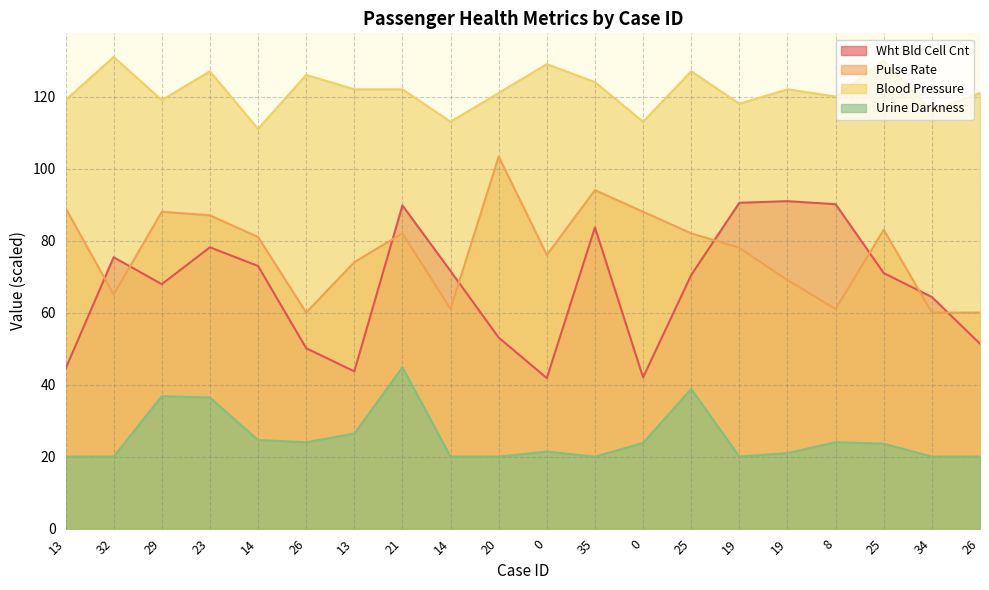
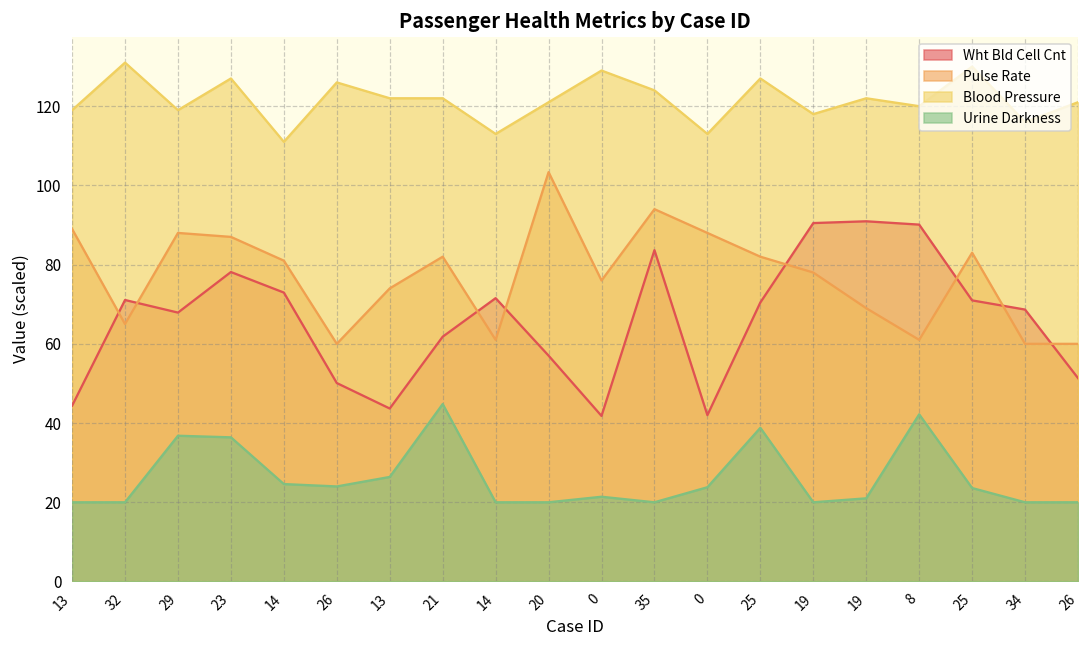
  {
    "Wht Bld Cell Cnt": {
-     "32": 75,
+     "32": 71,
      "29": 68,
      "23": 78,
-     "21": 90,
-     "20": 53,
+     "21": 62,
+     "20": 57,
      "35": 84,
      "8": 90,
-     "34": 64
+     "34": 69
    },
    "Urine Darkness": {
      "32": 20,
      "29": 37,
      "23": 36,
      "21": 45,
      "20": 20,
      "35": 20,
-     "8": 24,
+     "8": 42,
      "34": 20
    }
  }
